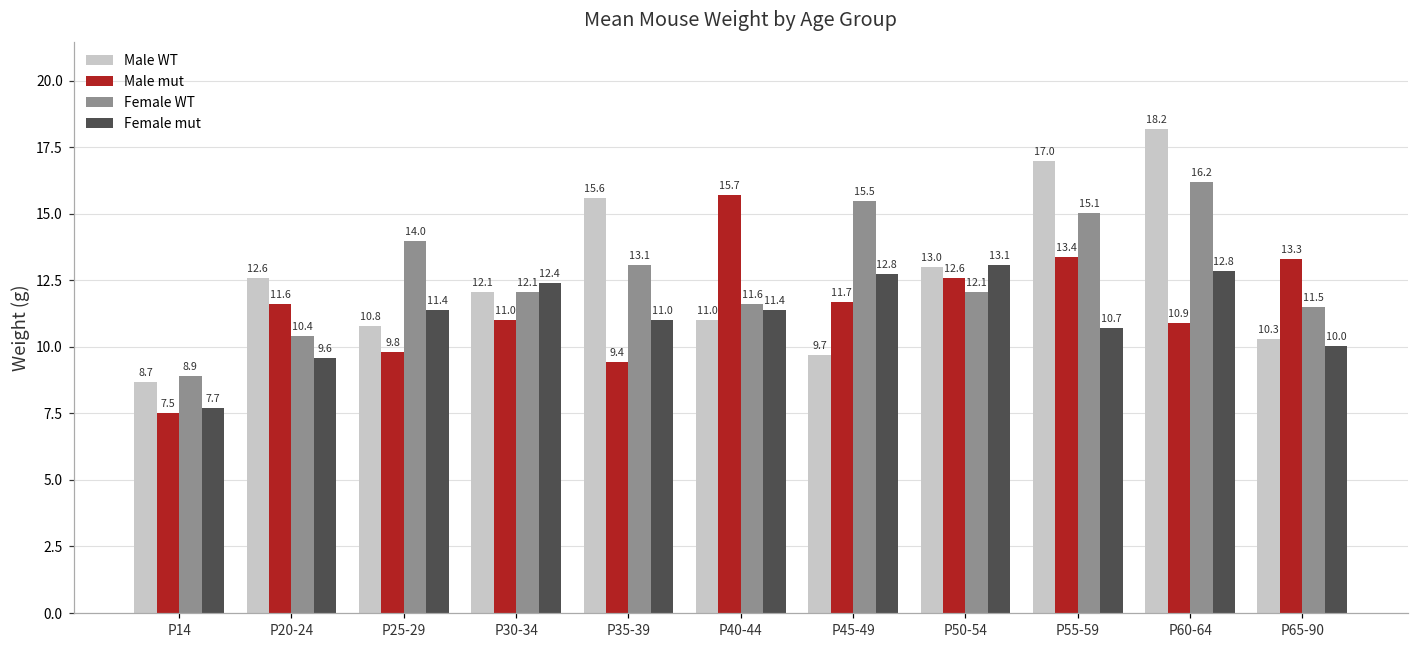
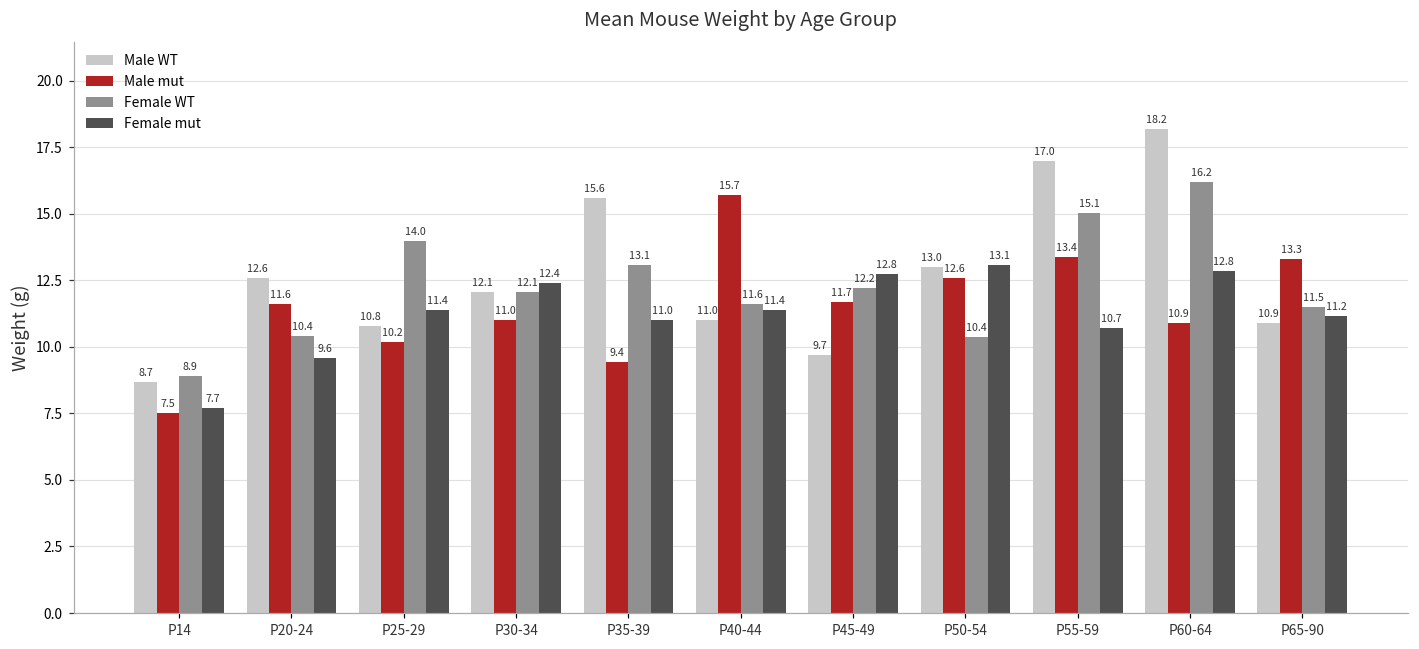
  {
    "Male WT": {
      "P14": 8.7,
      "P20-24": 12.6,
      "P25-29": 10.8,
      "P30-34": 12.1,
      "P35-39": 15.6,
      "P40-44": 11.0,
      "P45-49": 9.7,
      "P50-54": 13.0,
      "P55-59": 17.0,
      "P60-64": 18.2,
-     "P65-90": 10.3
+     "P65-90": 10.9
    },
    "Male mut": {
      "P14": 7.5,
      "P20-24": 11.6,
-     "P25-29": 9.8,
+     "P25-29": 10.2,
      "P30-34": 11.0,
      "P35-39": 9.4,
      "P40-44": 15.7,
      "P45-49": 11.7,
      "P50-54": 12.6,
      "P55-59": 13.4,
      "P60-64": 10.9,
      "P65-90": 13.3
    },
    "Female WT": {
      "P14": 8.9,
      "P20-24": 10.4,
      "P25-29": 14.0,
      "P30-34": 12.1,
      "P35-39": 13.1,
      "P40-44": 11.6,
-     "P45-49": 15.5,
-     "P50-54": 12.1,
+     "P45-49": 12.2,
+     "P50-54": 10.4,
      "P55-59": 15.1,
      "P60-64": 16.2,
      "P65-90": 11.5
    },
    "Female mut": {
      "P14": 7.7,
      "P20-24": 9.6,
      "P25-29": 11.4,
      "P30-34": 12.4,
      "P35-39": 11.0,
      "P40-44": 11.4,
      "P45-49": 12.8,
      "P50-54": 13.1,
      "P55-59": 10.7,
      "P60-64": 12.8,
-     "P65-90": 10.0
+     "P65-90": 11.2
    }
  }
